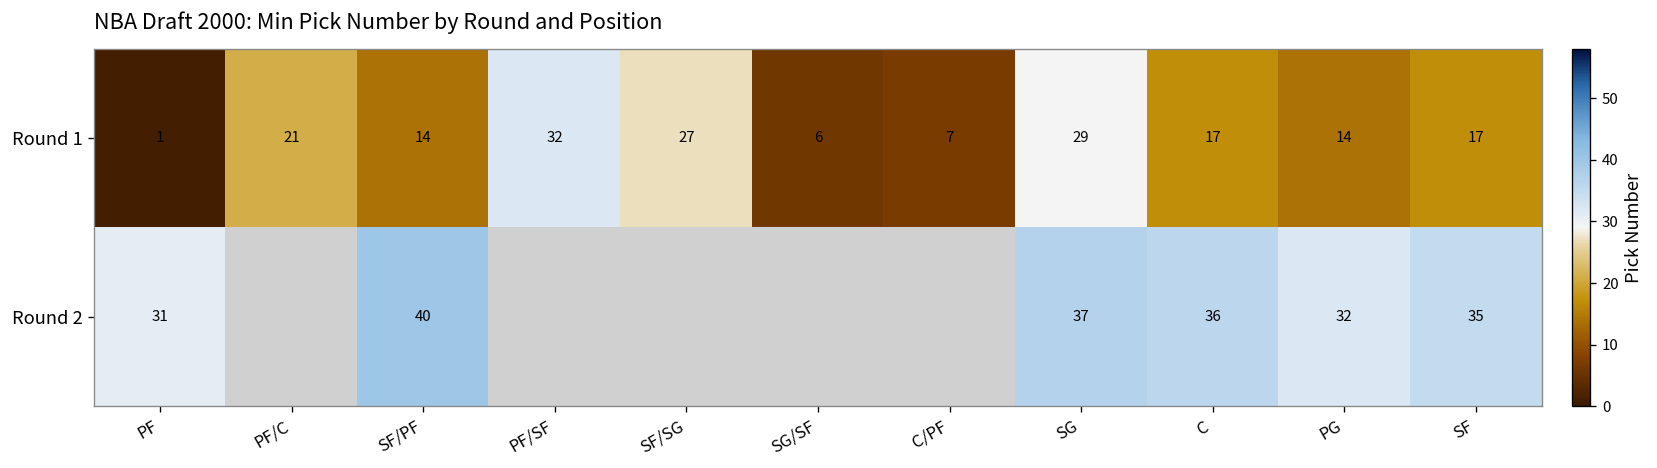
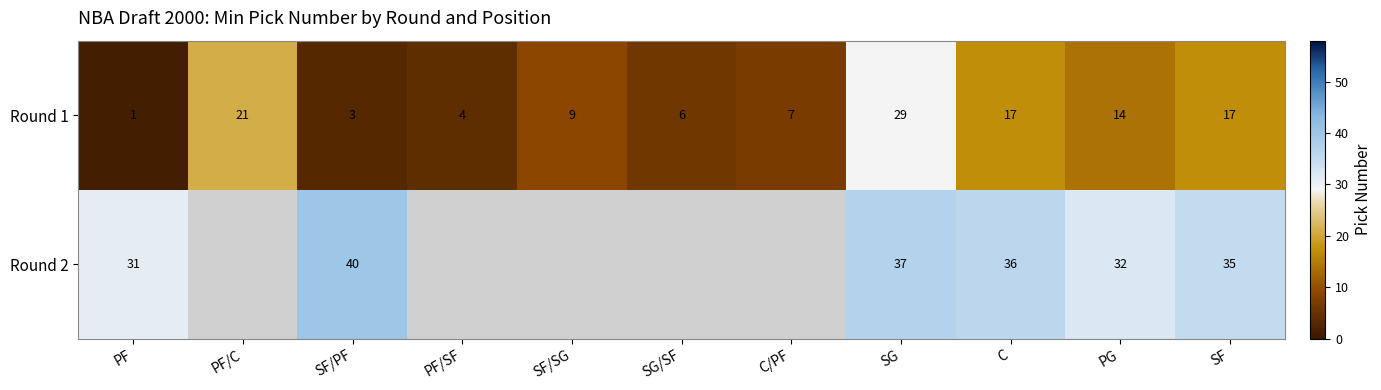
  {
    "Round 1": {
      "PF": 1,
      "PF/C": 21,
-     "SF/PF": 14,
-     "PF/SF": 32,
-     "SF/SG": 27,
+     "SF/PF": 3,
+     "PF/SF": 4,
+     "SF/SG": 9,
      "SG/SF": 6,
      "C/PF": 7,
      "SG": 29,
      "C": 17,
      "PG": 14,
      "SF": 17
    },
    "Round 2": {
      "PF": 31,
      "SF/PF": 40,
      "SG": 37,
      "C": 36,
      "PG": 32,
      "SF": 35
    }
  }
